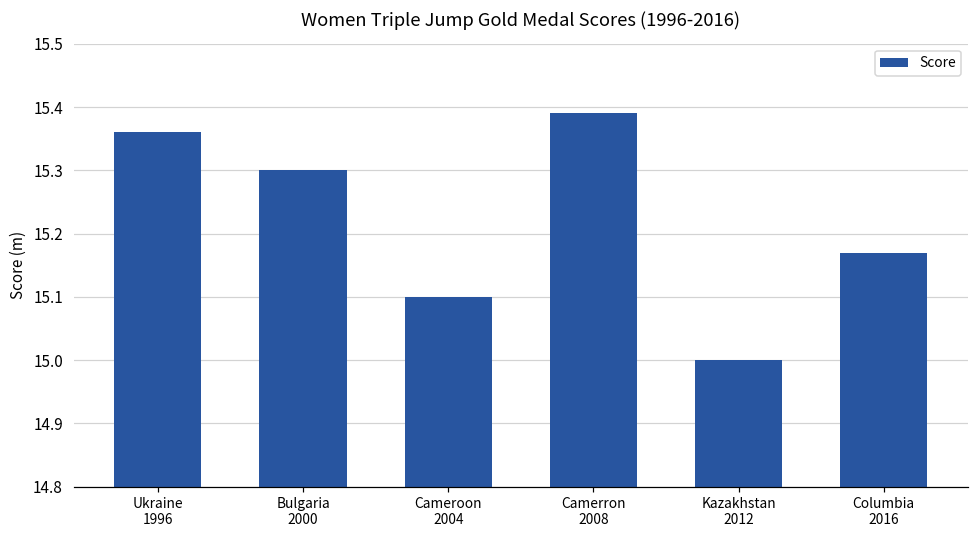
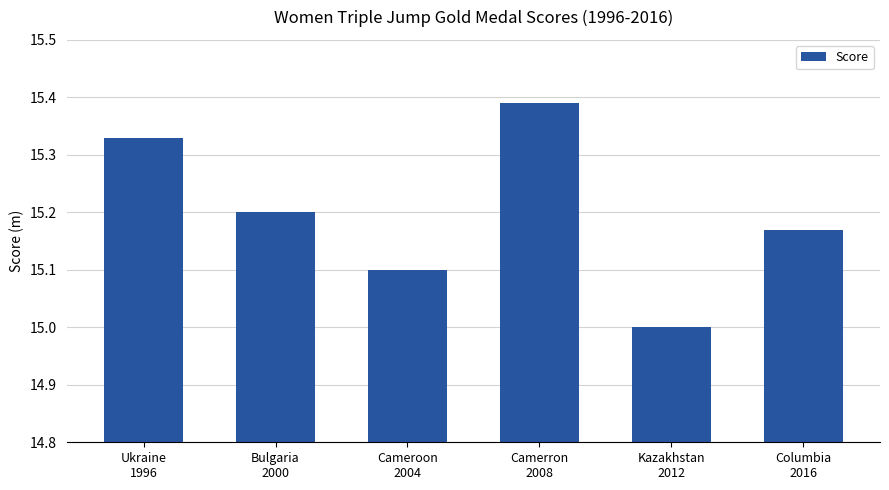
  {
-   "Ukraine 1996": 15.36,
-   "Bulgaria 2000": 15.3,
+   "Ukraine 1996": 15.33,
+   "Bulgaria 2000": 15.2,
    "Cameroon 2004": 15.10,
    "Camerron 2008": 15.39,
    "Kazakhstan 2012": 15.00,
    "Columbia 2016": 15.17
  }
